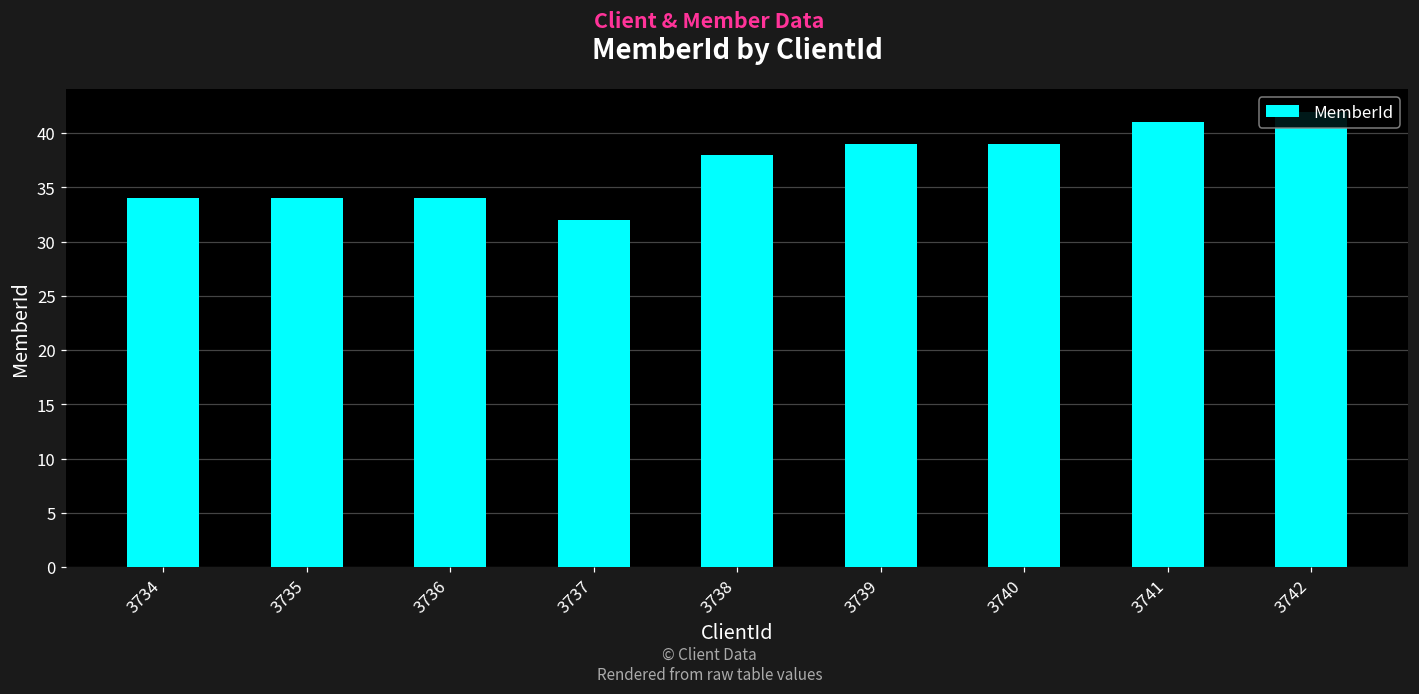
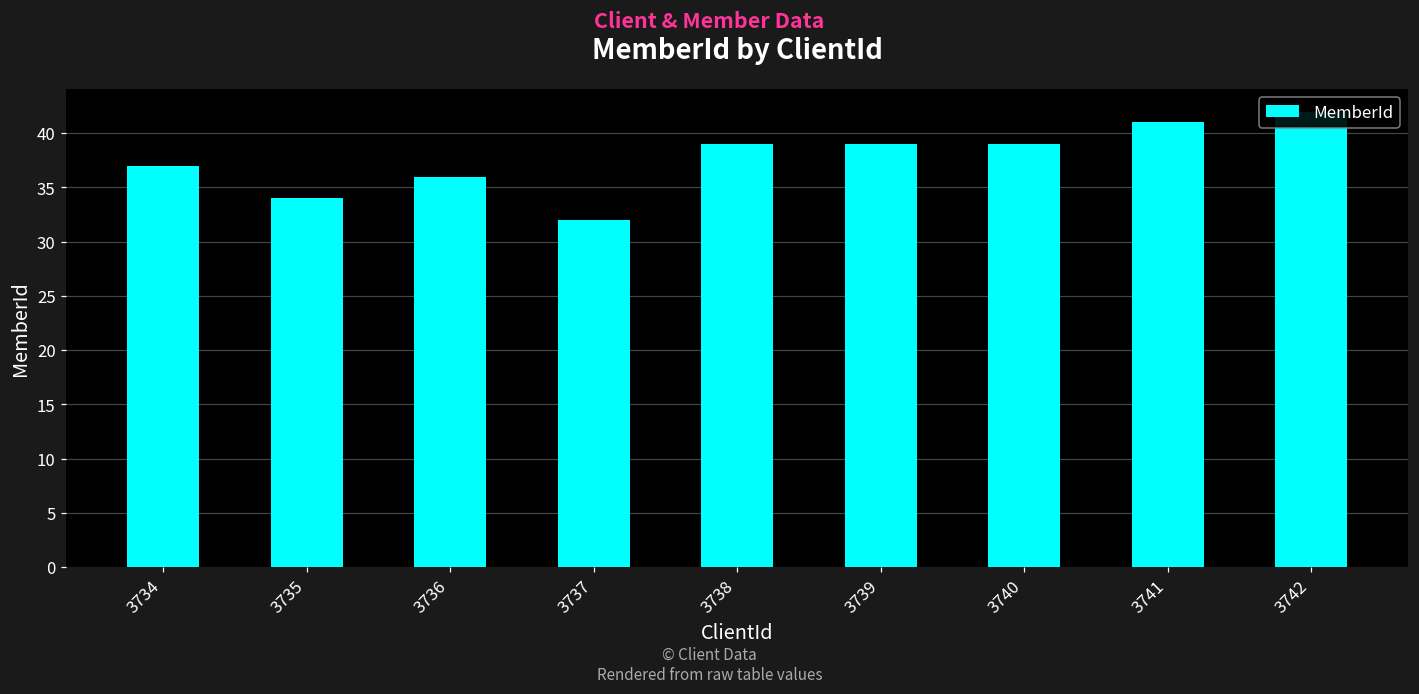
  {
-   "3734": 34,
+   "3734": 37,
    "3735": 34,
-   "3736": 34,
+   "3736": 36,
    "3737": 32,
-   "3738": 38,
+   "3738": 39,
    "3739": 39,
    "3740": 39,
    "3741": 41
  }
